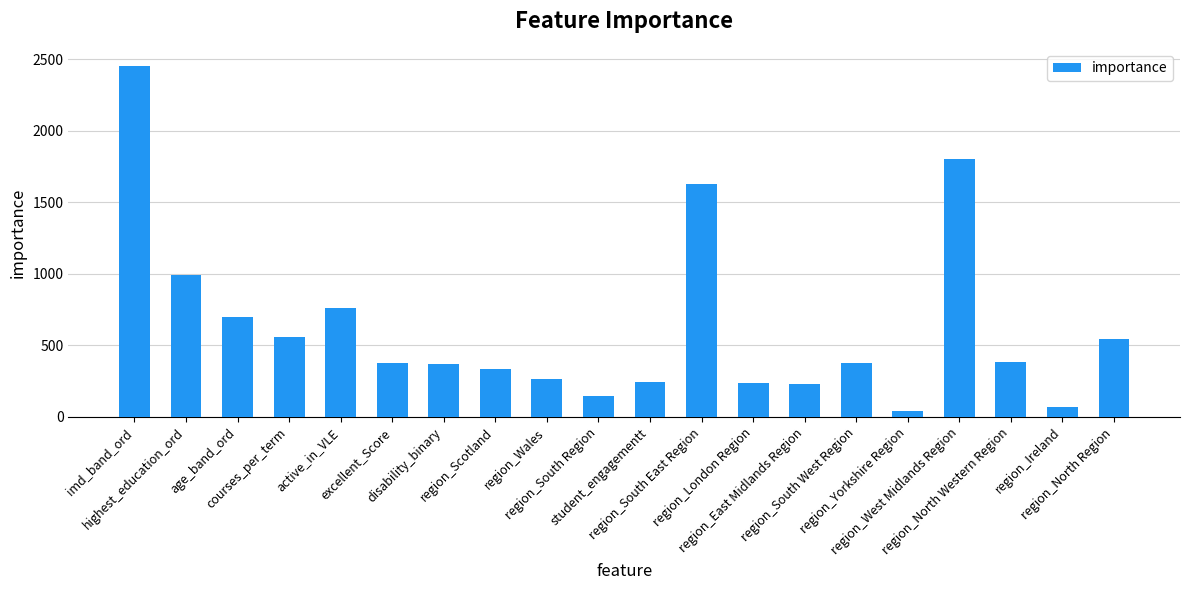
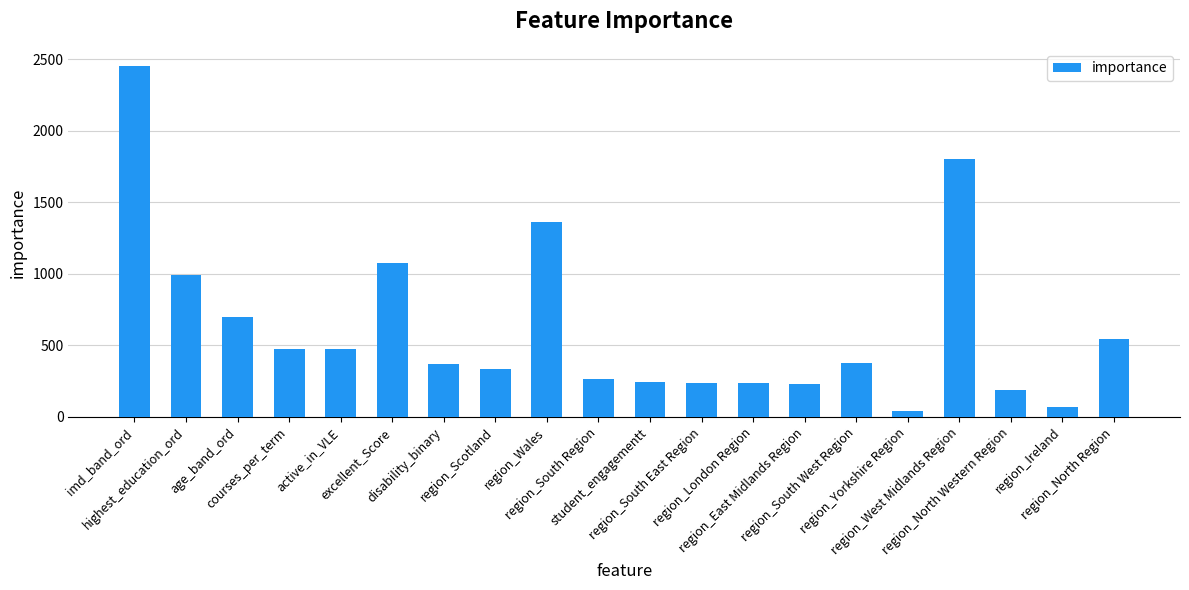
  {
    "imd_band_ord": 2450,
    "highest_education_ord": 990,
    "age_band_ord": 700,
-   "courses_per_term": 560,
-   "active_in_VLE": 760,
-   "excellent_Score": 380,
+   "courses_per_term": 480,
+   "active_in_VLE": 470,
+   "excellent_Score": 1080,
    "disability_binary": 370,
    "region_Scotland": 340,
-   "region_Wales": 270,
-   "region_South Region": 140,
+   "region_Wales": 1360,
+   "region_South Region": 260,
    "student_engagementt": 250,
-   "region_South East Region": 1630,
+   "region_South East Region": 240,
    "region_London Region": 240,
    "region_East Midlands Region": 230,
    "region_South West Region": 380,
    "region_Yorkshire Region": 40,
    "region_West Midlands Region": 1800,
-   "region_North Western Region": 380,
+   "region_North Western Region": 190,
    "region_Ireland": 70,
    "region_North Region": 550
  }
